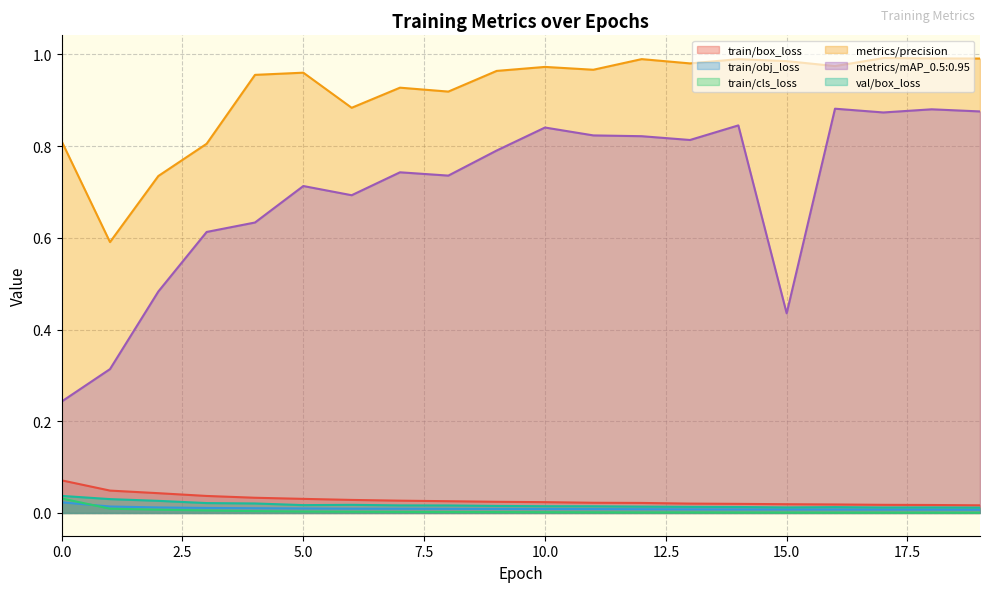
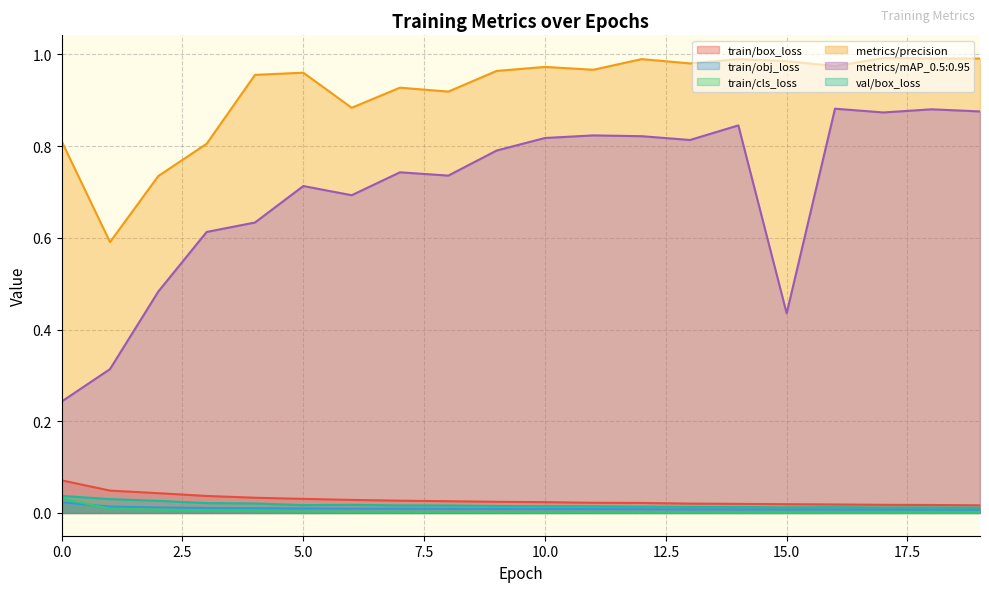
  {
    "metrics/mAP_0.5:0.95": {
      "0.0": 0.24,
      "5.0": 0.71,
-     "10.0": 0.84,
+     "10.0": 0.82,
      "15.0": 0.44
    }
  }
